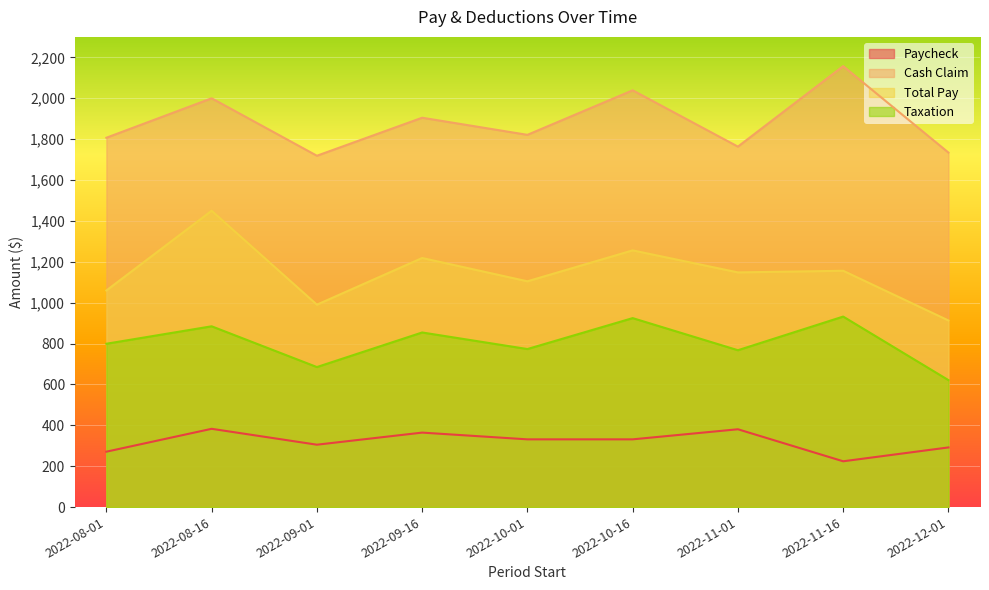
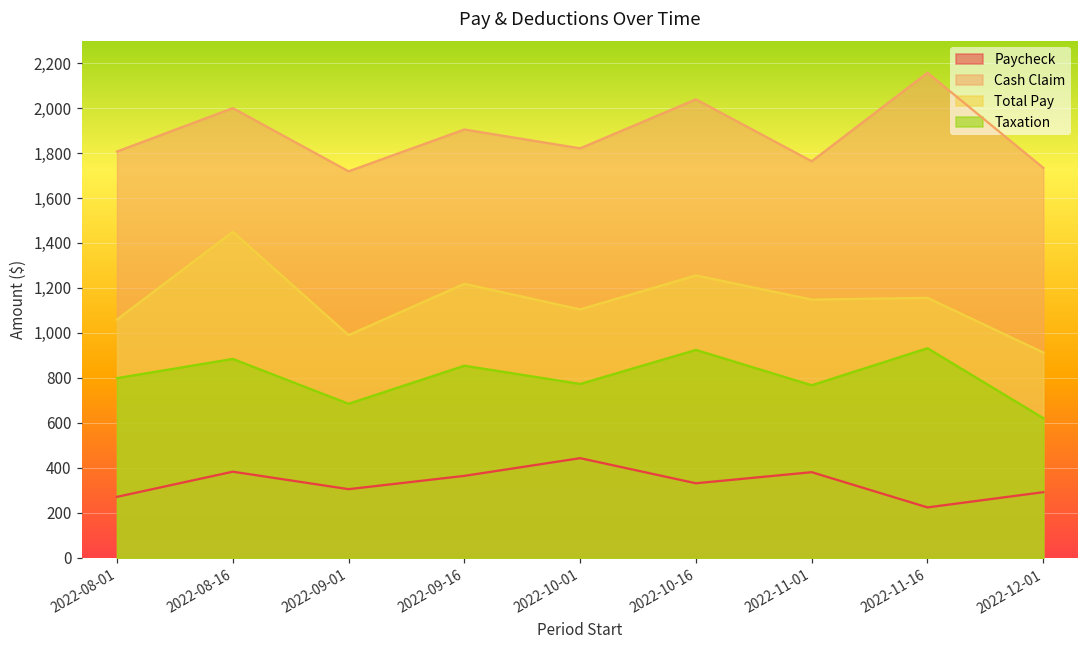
  {
    "Paycheck": {
      "2022-08-01": 270,
      "2022-08-16": 380,
      "2022-09-01": 310,
      "2022-09-16": 360,
-     "2022-10-01": 330,
+     "2022-10-01": 440,
      "2022-10-16": 330,
      "2022-11-01": 380,
      "2022-11-16": 220,
      "2022-12-01": 290
    },
    "Taxation": {
      "2022-08-01": 800,
      "2022-08-16": 880,
      "2022-09-01": 680,
      "2022-09-16": 850,
      "2022-10-01": 770,
      "2022-10-16": 920,
      "2022-11-01": 770,
      "2022-11-16": 930,
      "2022-12-01": 620
    }
  }
